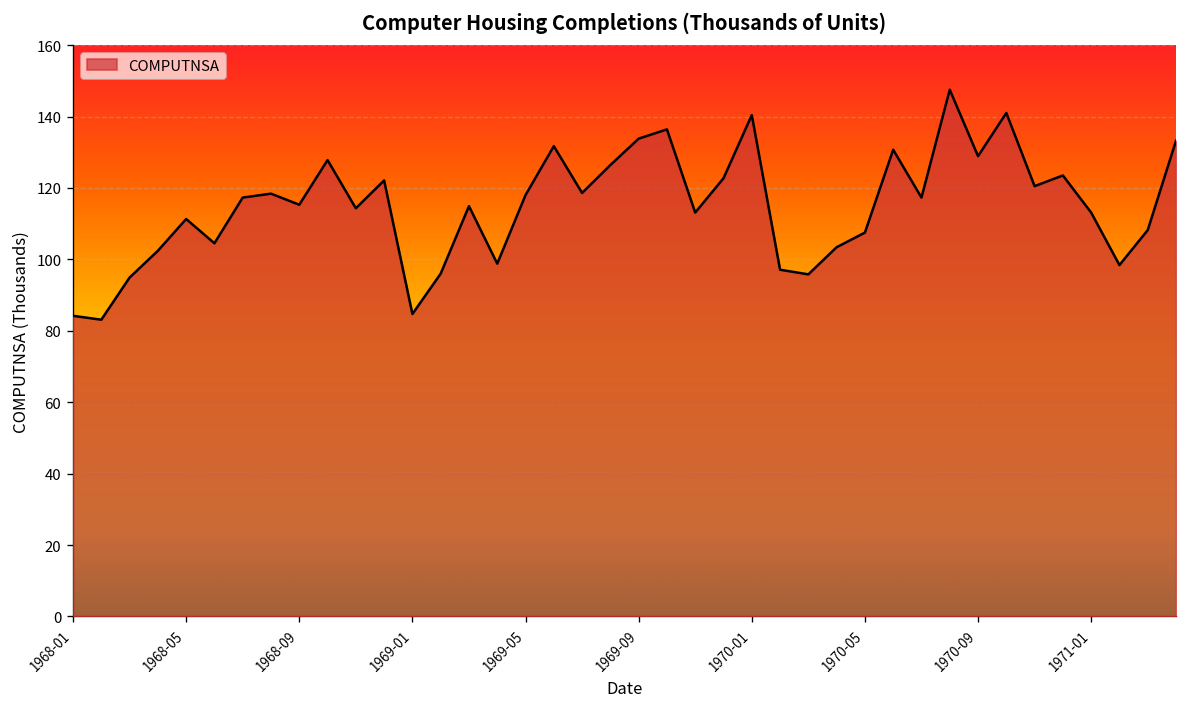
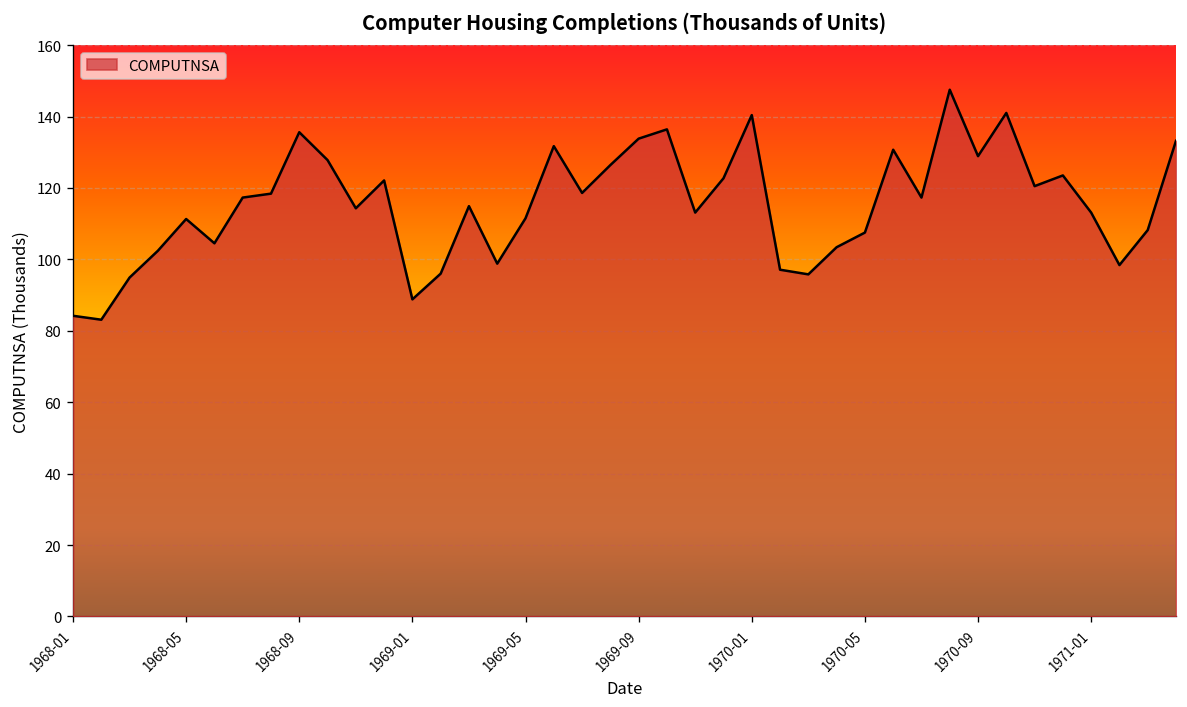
  {
    "1968-01": 84,
    "1968-05": 111,
-   "1968-09": 115,
-   "1969-01": 85,
-   "1969-05": 118,
+   "1968-09": 136,
+   "1969-01": 89,
+   "1969-05": 112,
    "1969-09": 134,
    "1970-01": 140,
    "1970-05": 108,
    "1970-09": 129,
    "1971-01": 113
  }
